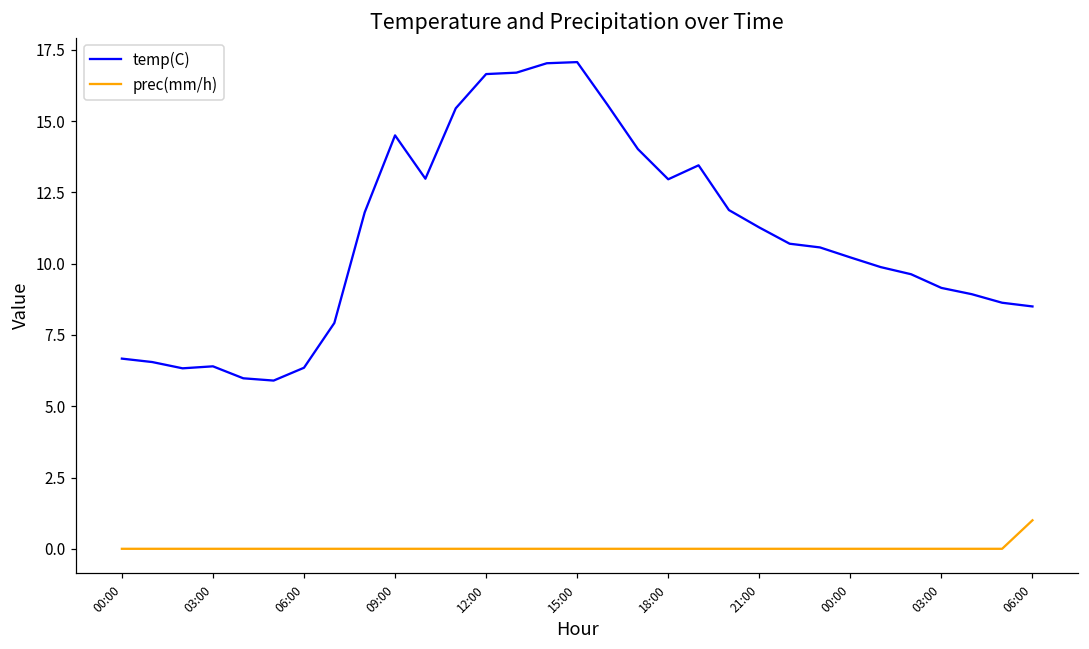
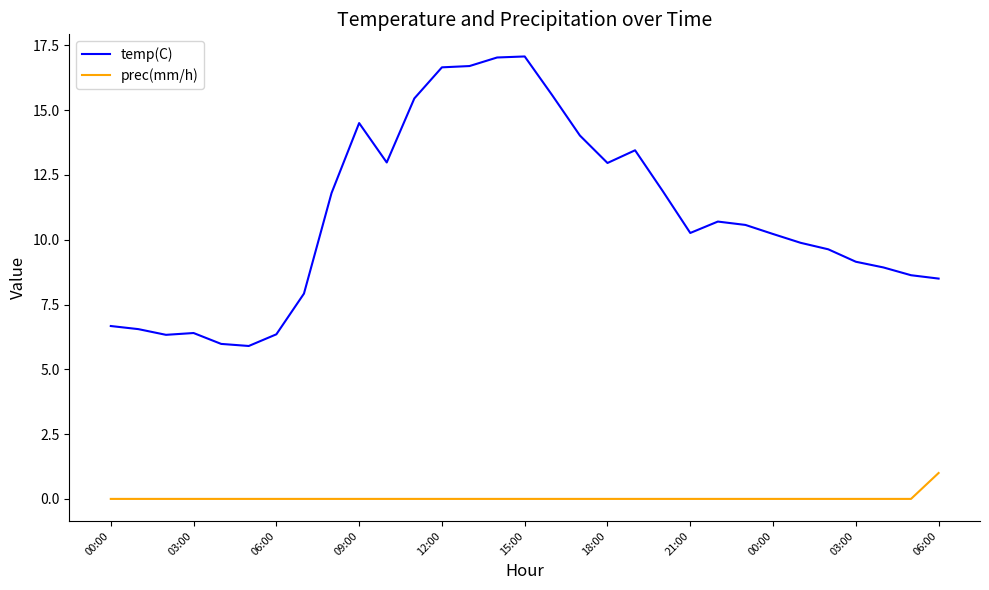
  {
    "temp(C)": {
      "09:00": 14.5,
      "12:00": 16.7,
      "15:00": 17.1,
      "18:00": 13.0,
-     "21:00": 11.3
+     "21:00": 10.3
    },
    "prec(mm/h)": {
      "09:00": 0.0,
      "12:00": 0.0,
      "15:00": 0.0,
      "18:00": 0.0,
      "21:00": 0.0
    }
  }
